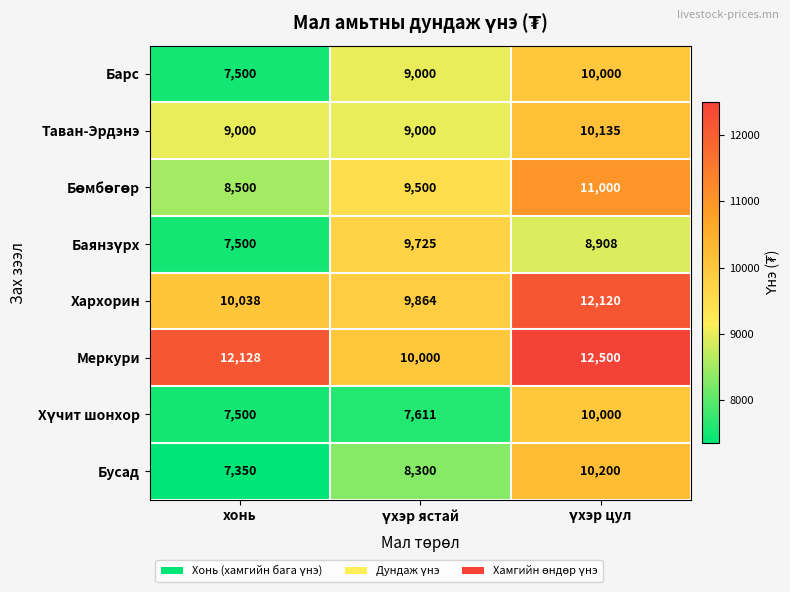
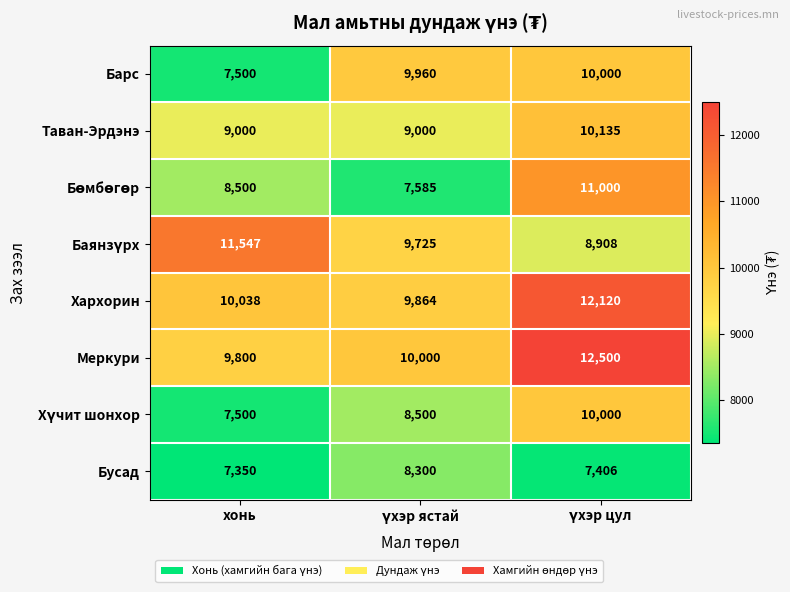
  {
    "Барс": {
      "хонь": "7,500",
-     "үхэр ястай": "9,000",
+     "үхэр ястай": "9,960",
      "үхэр цул": "10,000"
    },
    "Таван-Эрдэнэ": {
      "хонь": "9,000",
      "үхэр ястай": "9,000",
      "үхэр цул": "10,135"
    },
    "Бөмбөгөр": {
      "хонь": "8,500",
-     "үхэр ястай": "9,500",
+     "үхэр ястай": "7,585",
      "үхэр цул": "11,000"
    },
    "Баянзүрх": {
-     "хонь": "7,500",
+     "хонь": "11,547",
      "үхэр ястай": "9,725",
      "үхэр цул": "8,908"
    },
    "Хархорин": {
      "хонь": "10,038",
      "үхэр ястай": "9,864",
      "үхэр цул": "12,120"
    },
    "Меркури": {
-     "хонь": "12,128",
+     "хонь": "9,800",
      "үхэр ястай": "10,000",
      "үхэр цул": "12,500"
    },
    "Хүчит шонхор": {
      "хонь": "7,500",
-     "үхэр ястай": "7,611",
+     "үхэр ястай": "8,500",
      "үхэр цул": "10,000"
    },
    "Бусад": {
      "хонь": "7,350",
      "үхэр ястай": "8,300",
-     "үхэр цул": "10,200"
+     "үхэр цул": "7,406"
    }
  }
